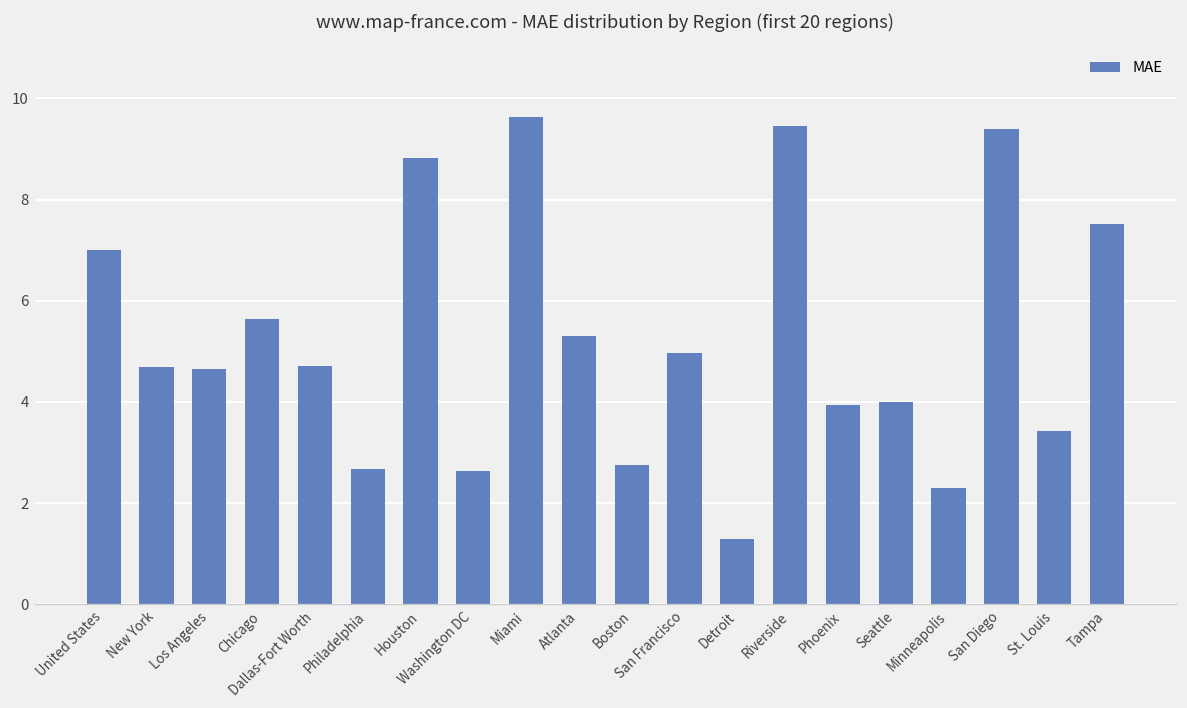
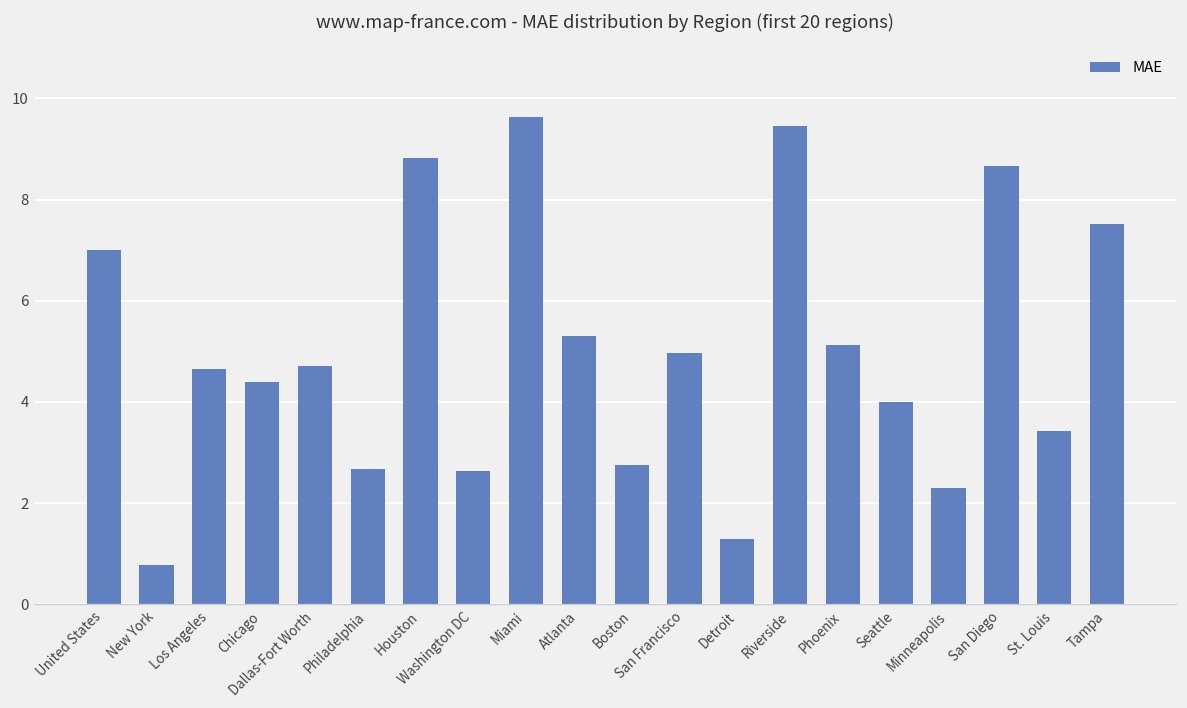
  {
    "United States": 7.0,
-   "New York": 4.7,
+   "New York": 0.8,
    "Los Angeles": 4.7,
-   "Chicago": 5.6,
+   "Chicago": 4.4,
    "Dallas-Fort Worth": 4.7,
    "Philadelphia": 2.7,
    "Houston": 8.8,
    "Washington DC": 2.6,
    "Miami": 9.6,
    "Atlanta": 5.3,
    "Boston": 2.7,
    "San Francisco": 5.0,
    "Detroit": 1.3,
    "Riverside": 9.4,
-   "Phoenix": 3.9,
+   "Phoenix": 5.1,
    "Seattle": 4.0,
    "Minneapolis": 2.3,
-   "San Diego": 9.4,
+   "San Diego": 8.7,
    "St. Louis": 3.4,
    "Tampa": 7.5
  }
